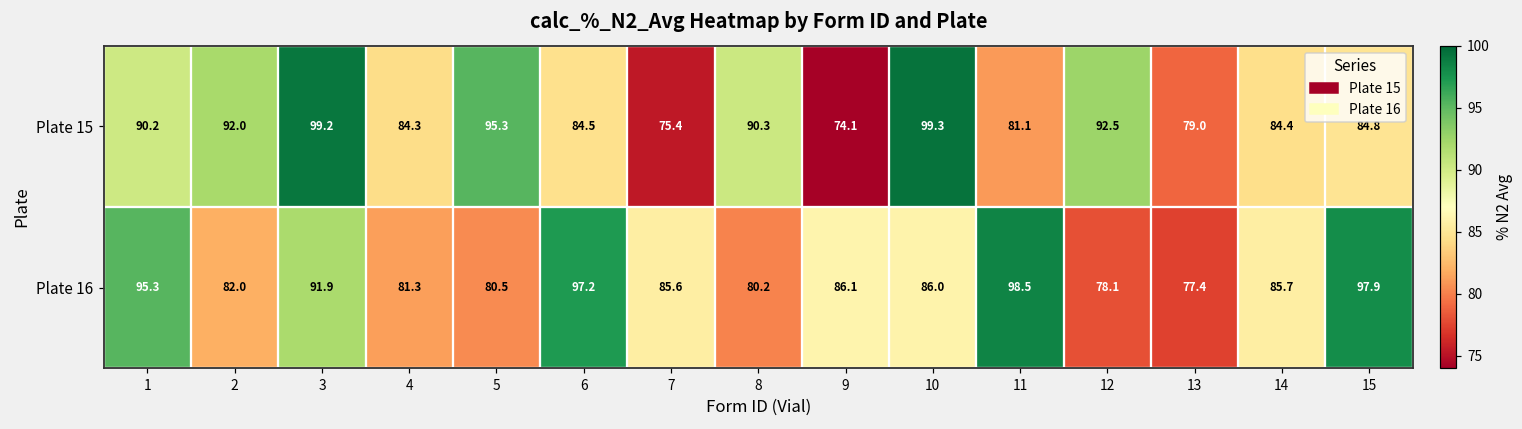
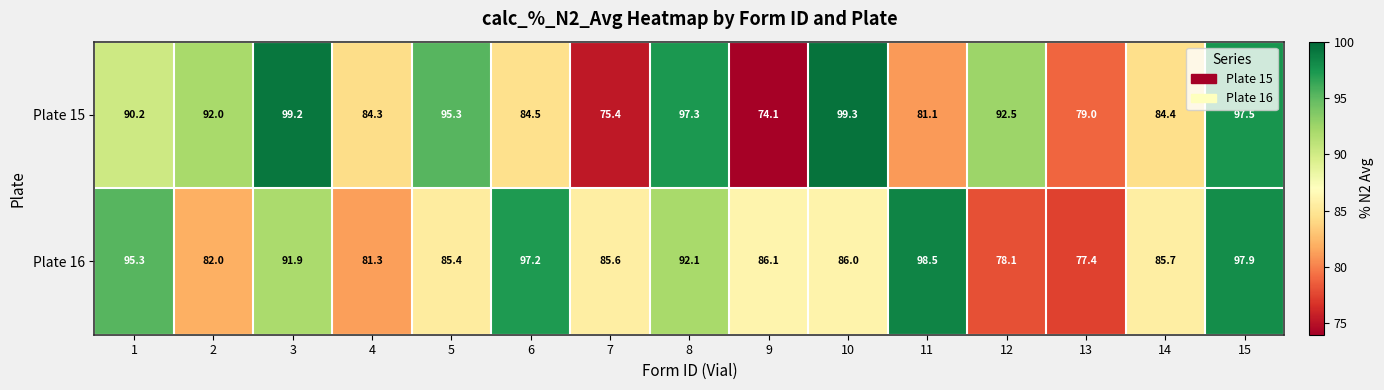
  {
    "Plate 15": {
      "1": 90.2,
      "2": 92.0,
      "3": 99.2,
      "4": 84.3,
      "5": 95.3,
      "6": 84.5,
      "7": 75.4,
-     "8": 90.3,
+     "8": 97.3,
      "9": 74.1,
      "10": 99.3,
      "11": 81.1,
      "12": 92.5,
      "13": 79.0,
      "14": 84.4,
-     "15": 84.8
+     "15": 97.5
    },
    "Plate 16": {
      "1": 95.3,
      "2": 82.0,
      "3": 91.9,
      "4": 81.3,
-     "5": 80.5,
+     "5": 85.4,
      "6": 97.2,
      "7": 85.6,
-     "8": 80.2,
+     "8": 92.1,
      "9": 86.1,
      "10": 86.0,
      "11": 98.5,
      "12": 78.1,
      "13": 77.4,
      "14": 85.7,
      "15": 97.9
    }
  }
